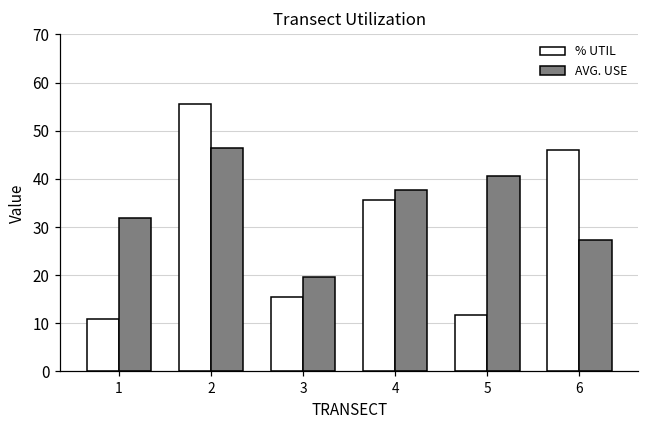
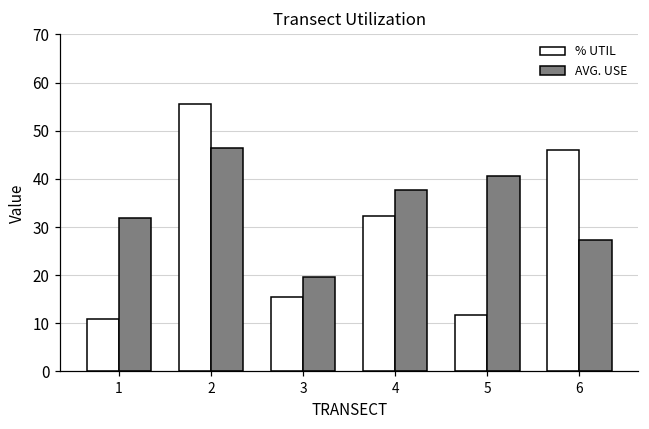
  {
    "% UTIL": {
      "1": 11,
      "2": 56,
      "3": 16,
-     "4": 36,
+     "4": 32,
      "5": 12,
      "6": 46
    },
    "AVG. USE": {
      "1": 32,
      "2": 46,
      "3": 20,
      "4": 38,
      "5": 41,
      "6": 27
    }
  }
